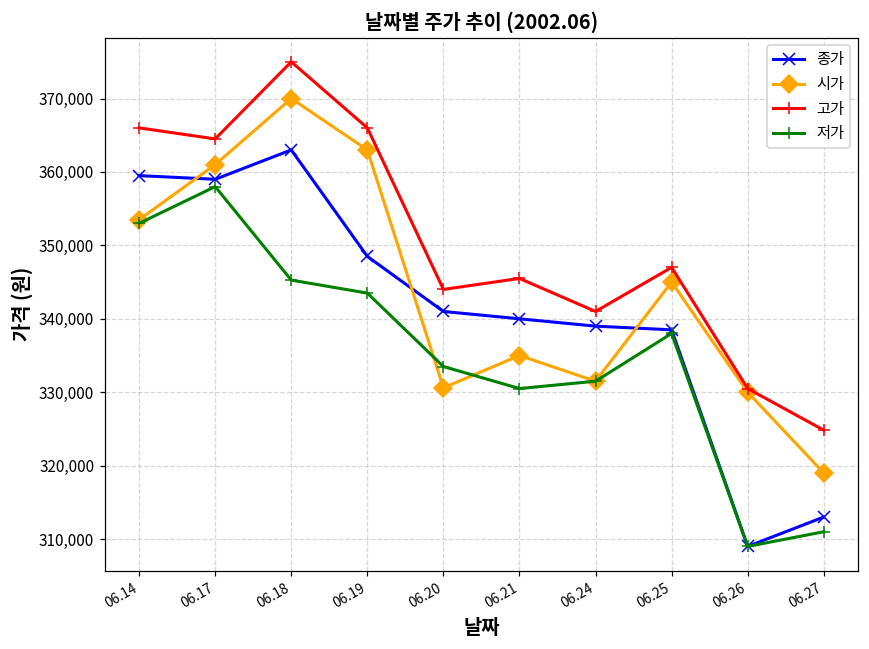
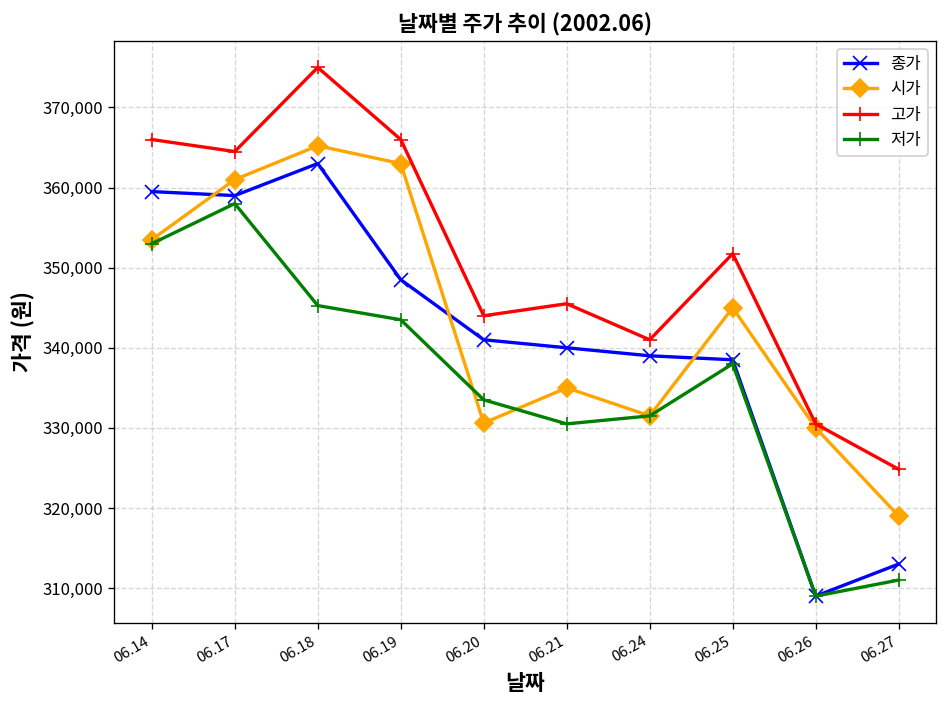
  {
    "종가": {
      "06.14": "360,000",
      "06.17": "359,000",
      "06.18": "363,000",
      "06.19": "349,000",
      "06.20": "341,000",
      "06.21": "340,000",
      "06.24": "339,000",
      "06.25": "339,000",
      "06.27": "313,000"
    },
    "시가": {
      "06.14": "354,000",
      "06.17": "361,000",
-     "06.18": "370,000",
+     "06.18": "365,000",
      "06.19": "363,000",
      "06.20": "331,000",
      "06.21": "335,000",
      "06.25": "345,000",
      "06.26": "330,000",
      "06.27": "319,000"
    },
    "고가": {
      "06.14": "366,000",
      "06.17": "365,000",
      "06.18": "375,000",
      "06.19": "366,000",
      "06.20": "344,000",
      "06.21": "346,000",
      "06.24": "341,000",
-     "06.25": "347,000",
+     "06.25": "352,000",
      "06.26": "331,000",
      "06.27": "325,000"
    },
    "저가": {
      "06.14": "353,000",
      "06.17": "358,000",
      "06.18": "345,000",
      "06.19": "344,000",
      "06.20": "334,000",
      "06.21": "331,000",
      "06.25": "338,000",
      "06.27": "311,000"
    }
  }
